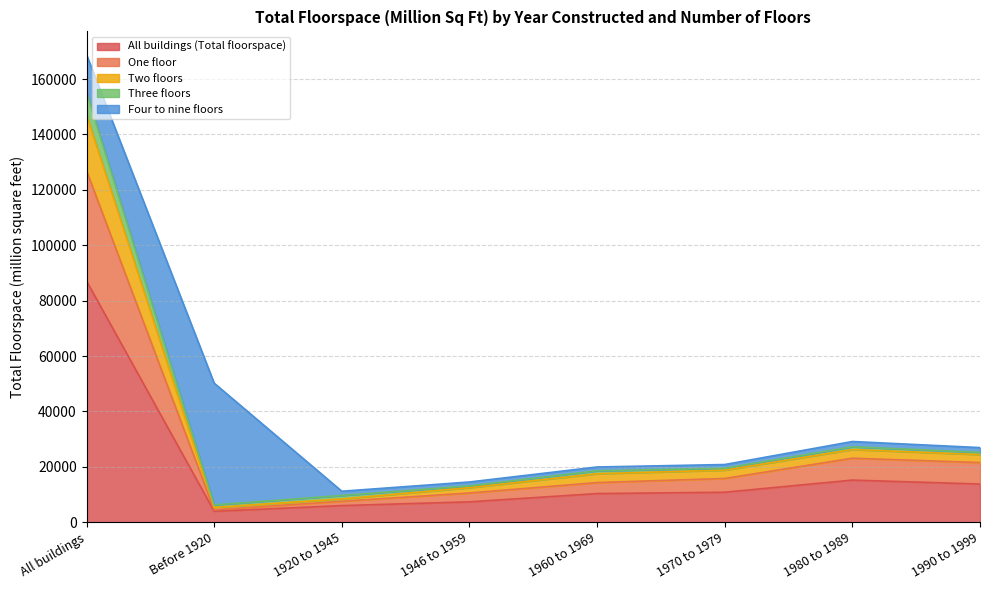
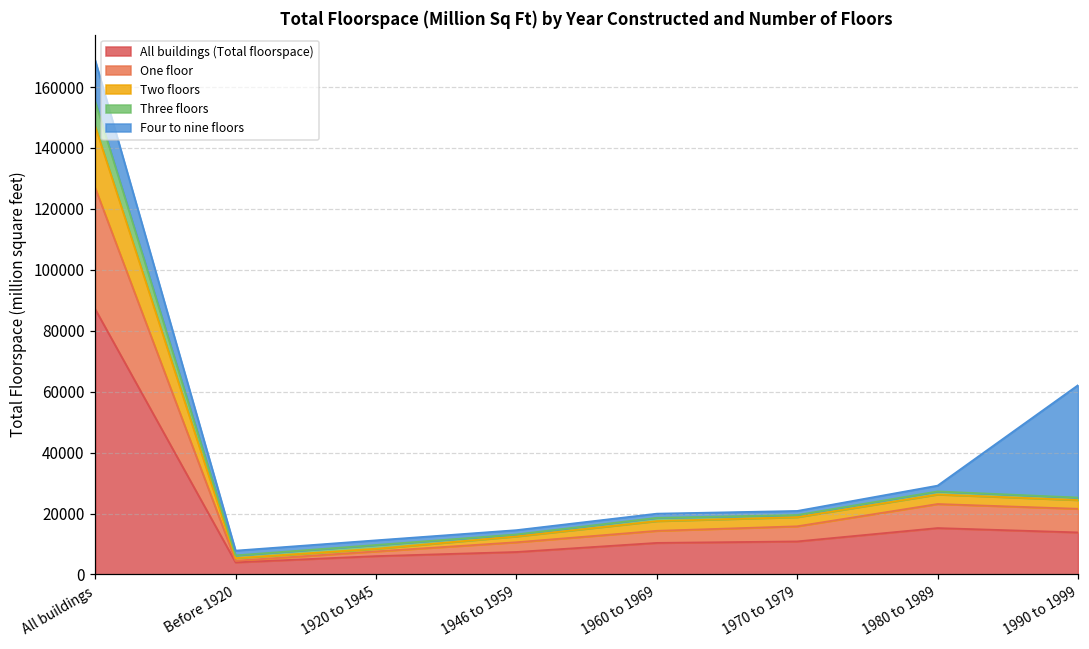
  {
    "Two floors": {
      "All buildings": 20000,
      "1960 to 1969": 3000,
      "1980 to 1989": 3000
    },
    "Three floors": {
      "All buildings": 8000,
      "1920 to 1945": 1000,
      "1960 to 1969": 1000,
      "1980 to 1989": 1000
    },
    "Four to nine floors": {
      "All buildings": 14000,
-     "Before 1920": 44000,
+     "Before 1920": 2000,
      "1920 to 1945": 2000,
      "1946 to 1959": 1000,
      "1960 to 1969": 1000,
      "1970 to 1979": 1000,
      "1980 to 1989": 2000,
-     "1990 to 1999": 2000
+     "1990 to 1999": 37000
    }
  }
